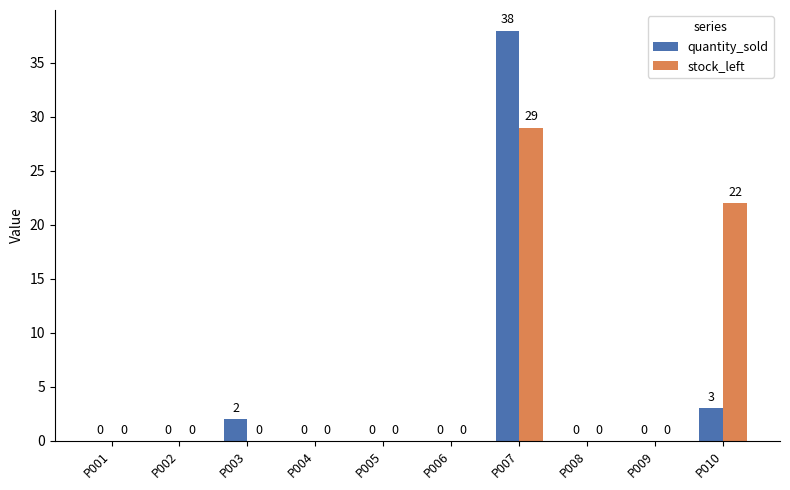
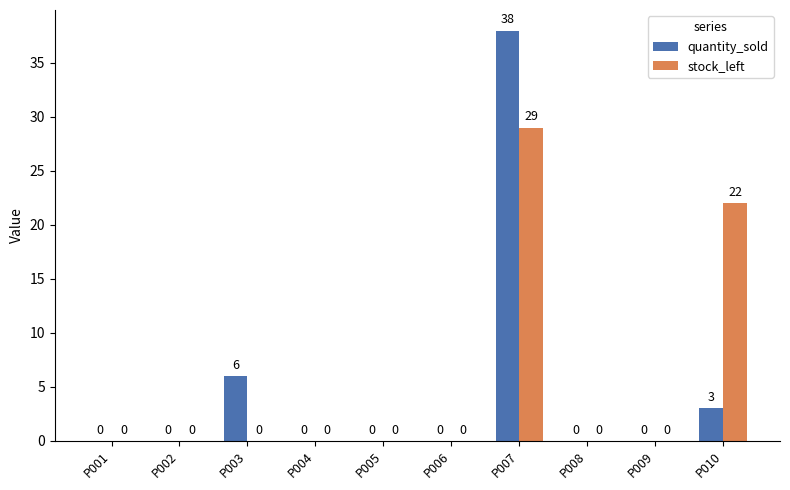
  {
    "quantity_sold": {
      "P001": 0,
      "P002": 0,
-     "P003": 2,
+     "P003": 6,
      "P004": 0,
      "P005": 0,
      "P006": 0,
      "P007": 38,
      "P008": 0,
      "P009": 0,
      "P010": 3
    },
    "stock_left": {
      "P001": 0,
      "P002": 0,
      "P003": 0,
      "P004": 0,
      "P005": 0,
      "P006": 0,
      "P007": 29,
      "P008": 0,
      "P009": 0,
      "P010": 22
    }
  }
